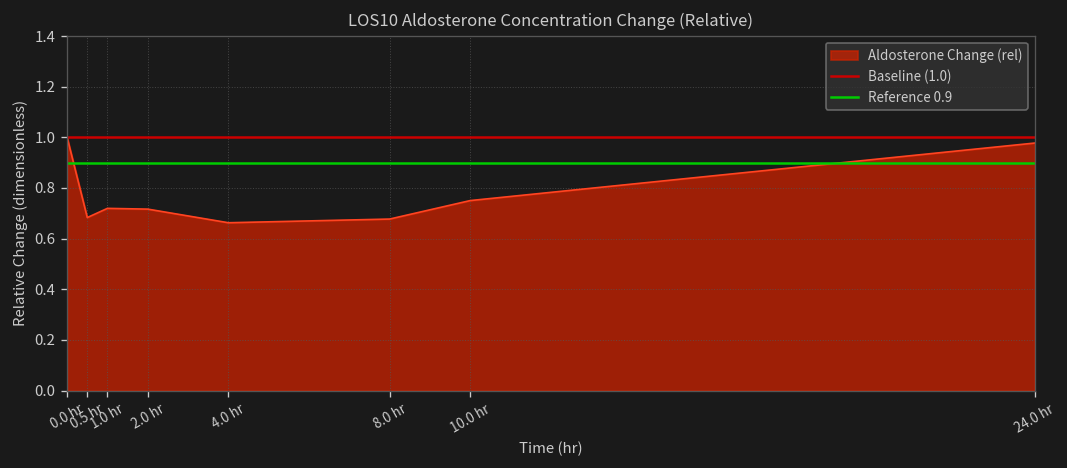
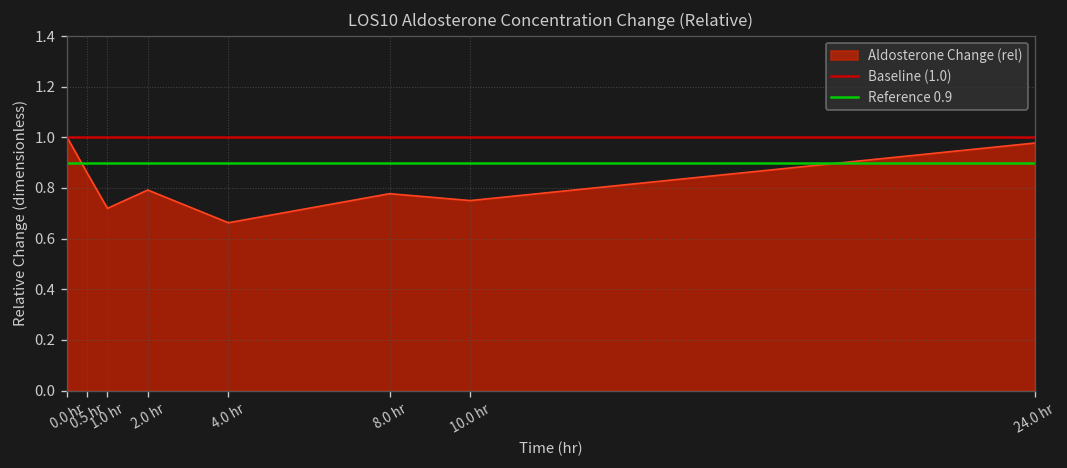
  {
    "0.0 hr": 1.00,
-   "0.5 hr": 0.68,
+   "0.5 hr": 0.86,
    "1.0 hr": 0.72,
-   "2.0 hr": 0.72,
+   "2.0 hr": 0.79,
    "4.0 hr": 0.66,
-   "8.0 hr": 0.68,
+   "8.0 hr": 0.78,
    "10.0 hr": 0.75,
    "24.0 hr": 0.98
  }
